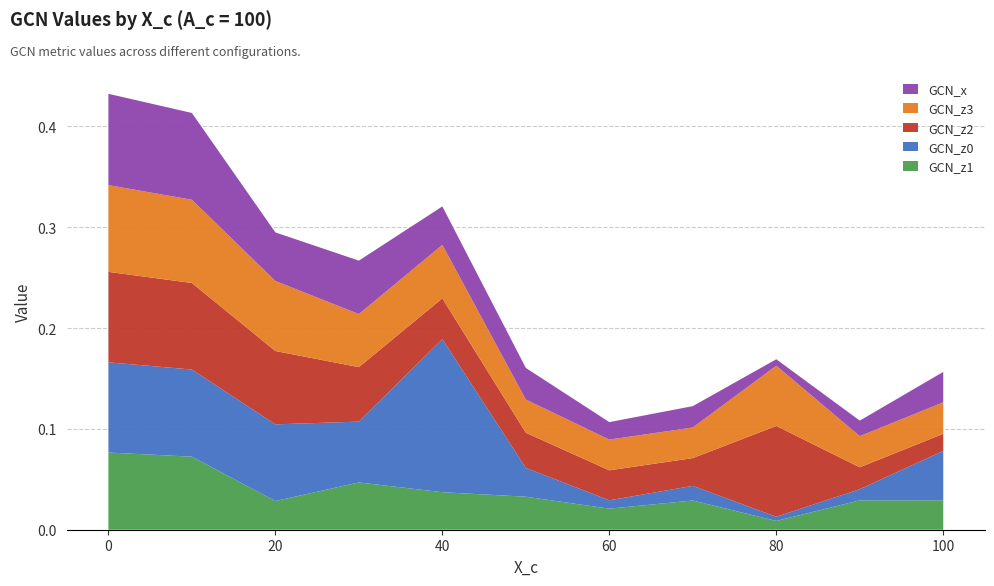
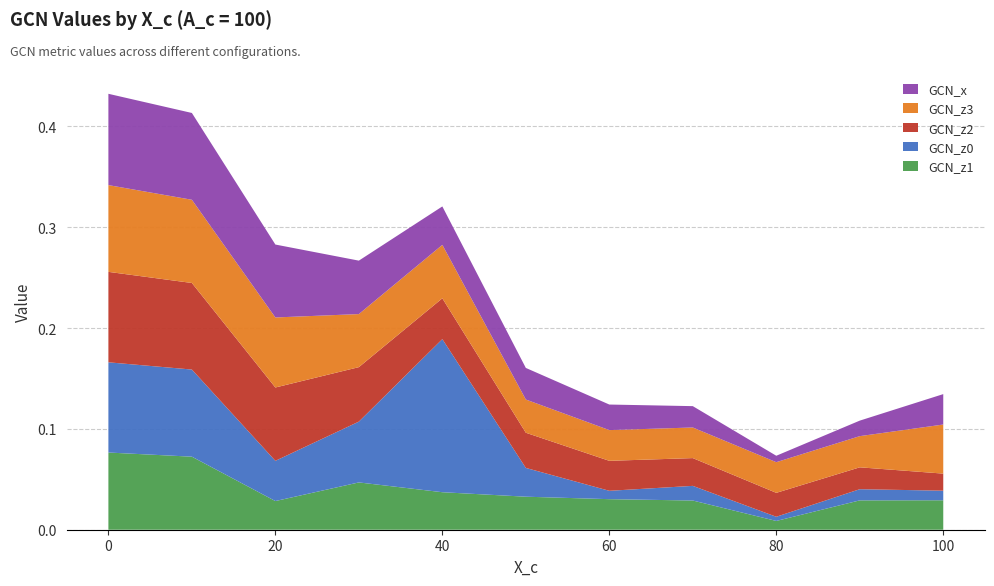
  {
    "GCN_z1": {
      "0": 0.077,
      "20": 0.028,
      "40": 0.037,
-     "60": 0.021,
+     "60": 0.030,
      "80": 0.009,
      "100": 0.029
    },
    "GCN_z0": {
      "0": 0.089,
-     "20": 0.076,
+     "20": 0.040,
      "40": 0.152,
      "60": 0.008,
      "80": 0.004,
-     "100": 0.049
+     "100": 0.010
    },
    "GCN_z2": {
      "0": 0.090,
      "20": 0.073,
      "40": 0.040,
      "60": 0.030,
-     "80": 0.090,
+     "80": 0.024,
      "100": 0.017
    },
    "GCN_z3": {
      "0": 0.086,
      "20": 0.069,
      "40": 0.053,
      "60": 0.030,
-     "80": 0.060,
-     "100": 0.031
+     "80": 0.030,
+     "100": 0.049
    },
    "GCN_x": {
      "0": 0.091,
-     "20": 0.048,
+     "20": 0.072,
      "40": 0.038,
-     "60": 0.017,
+     "60": 0.025,
      "80": 0.006,
      "100": 0.030
    }
  }
